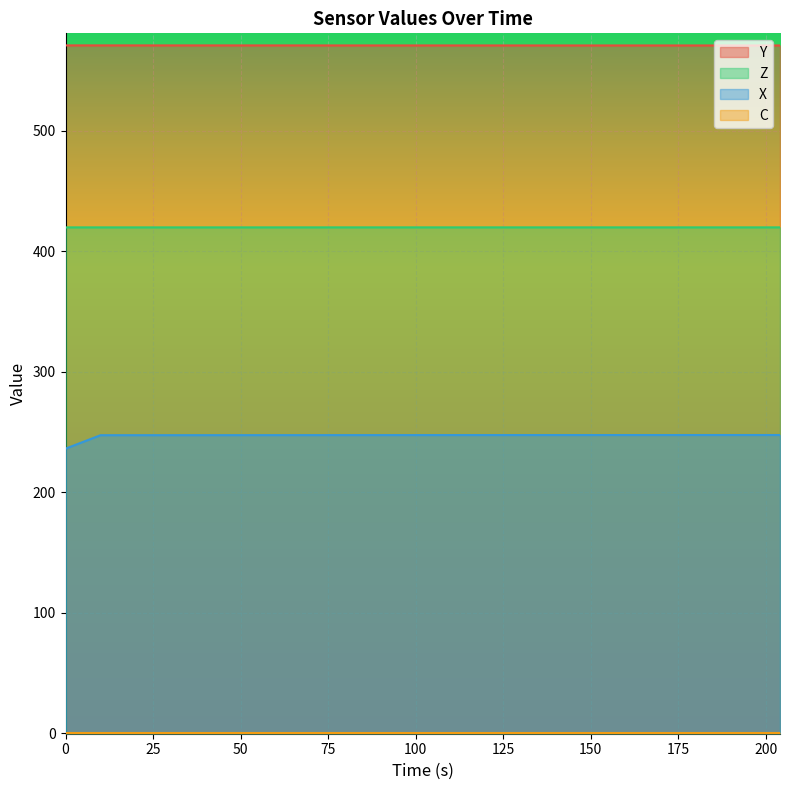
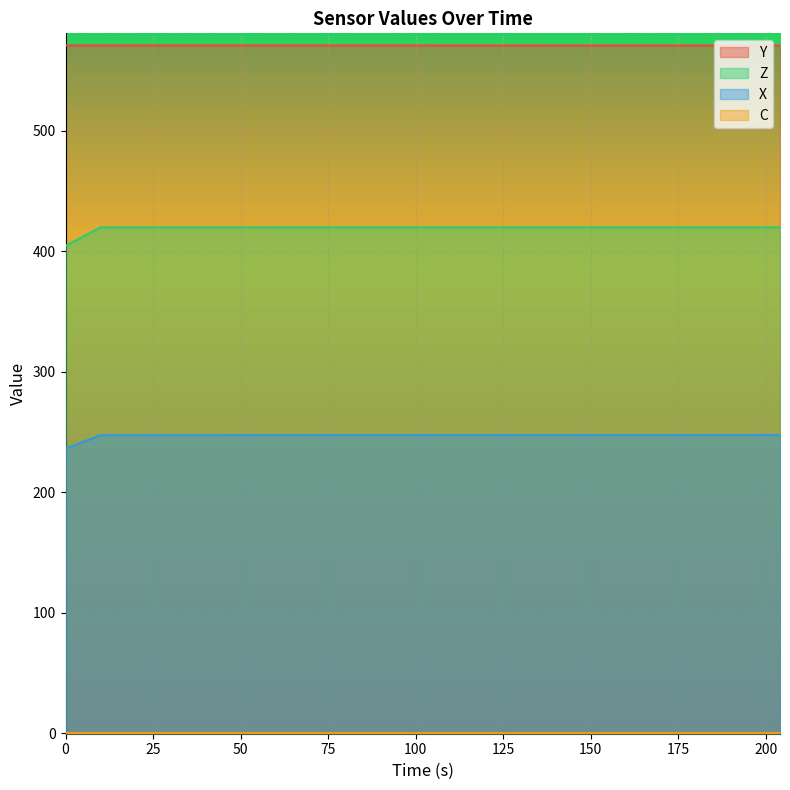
  {
    "Y": {
      "0": 571
    },
    "Z": {
-     "0": 420
+     "0": 404
    },
    "X": {
      "0": 236
    },
    "C": {
      "0": 0
    }
  }
